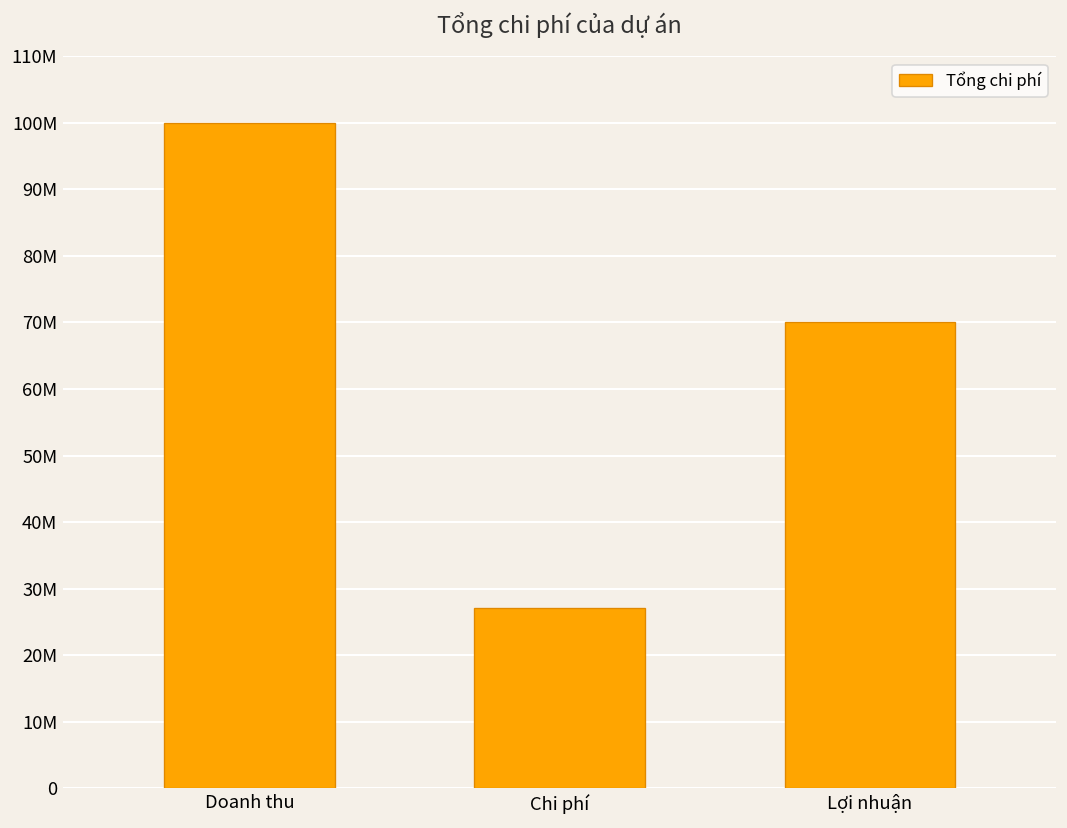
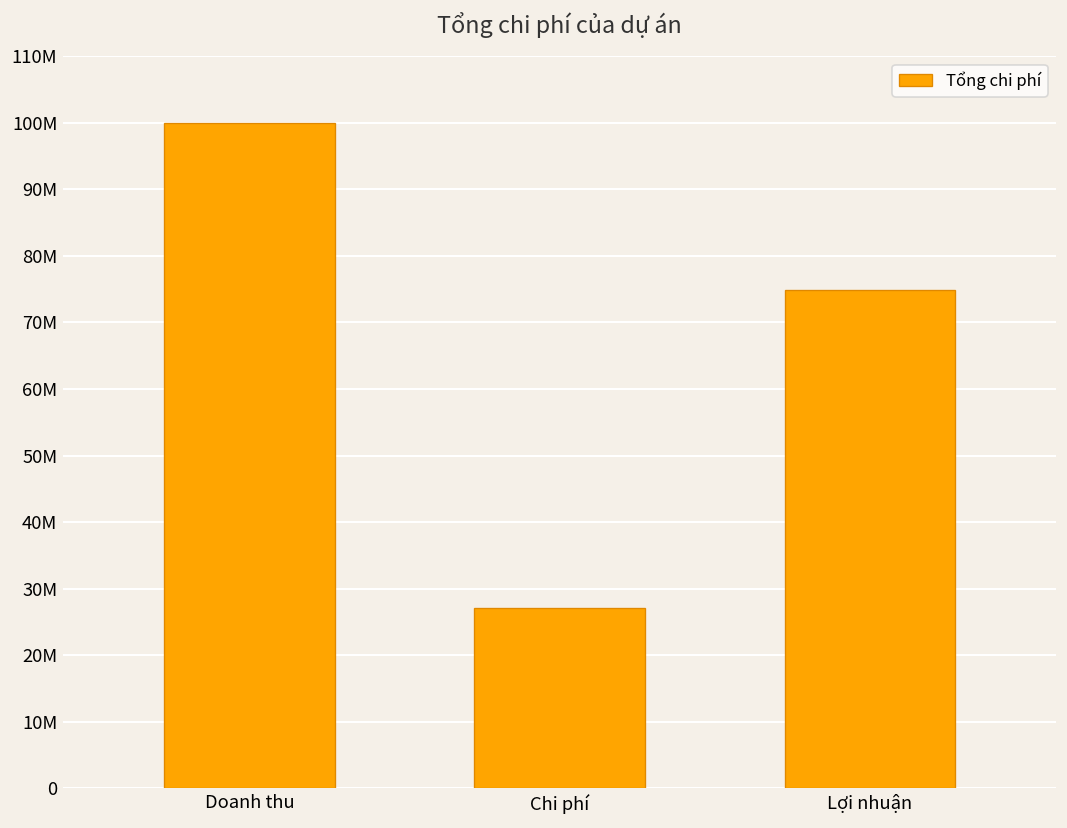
  {
    "Doanh thu": 100000000,
    "Chi phí": 27000000,
-   "Lợi nhuận": 70000000
+   "Lợi nhuận": 75000000
  }
